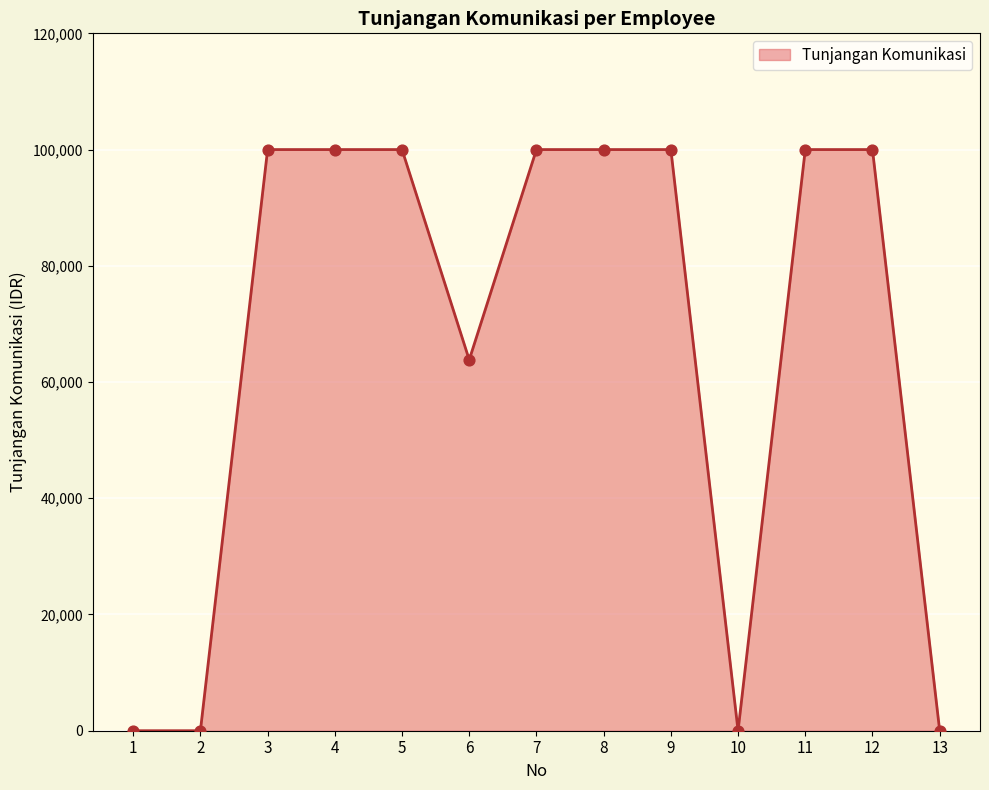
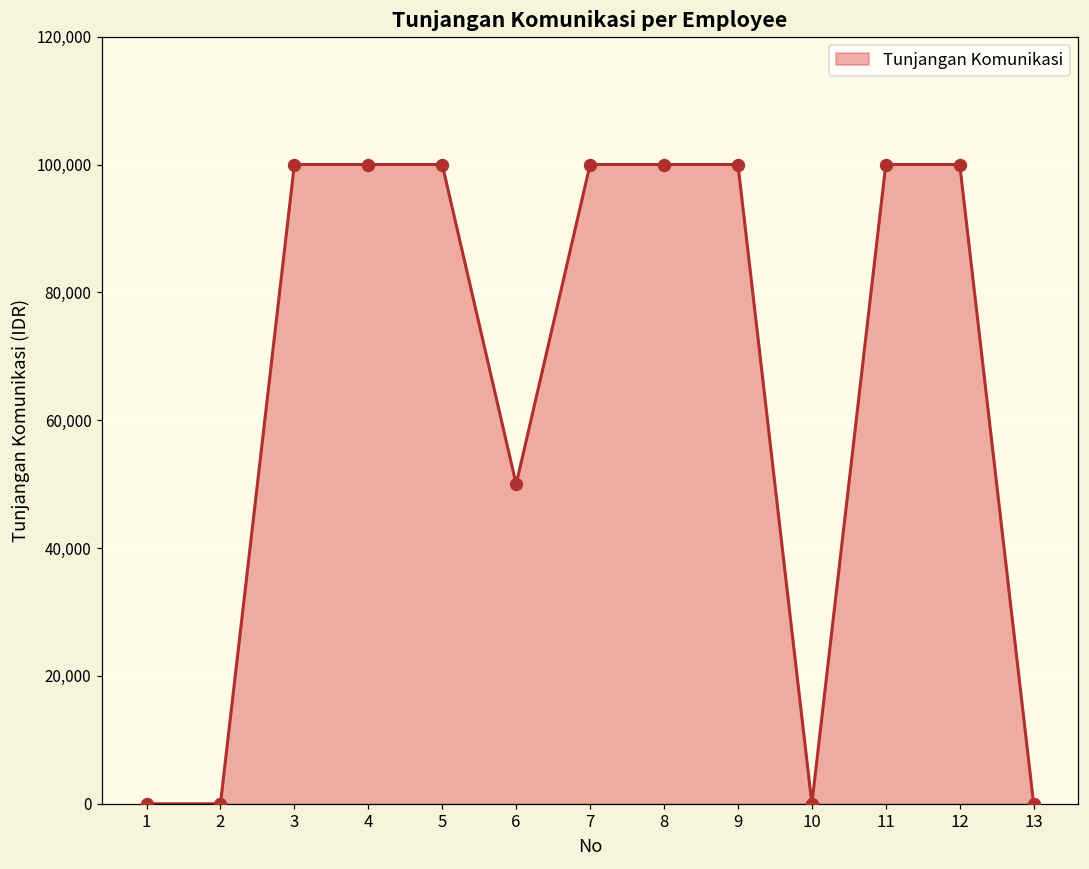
  {
    "1": "0",
    "2": "0",
    "3": "100,000",
    "4": "100,000",
    "5": "100,000",
-   "6": "64,000",
+   "6": "50,000",
    "7": "100,000",
    "8": "100,000",
    "9": "100,000",
    "10": "0",
    "11": "100,000",
    "12": "100,000",
    "13": "0"
  }
